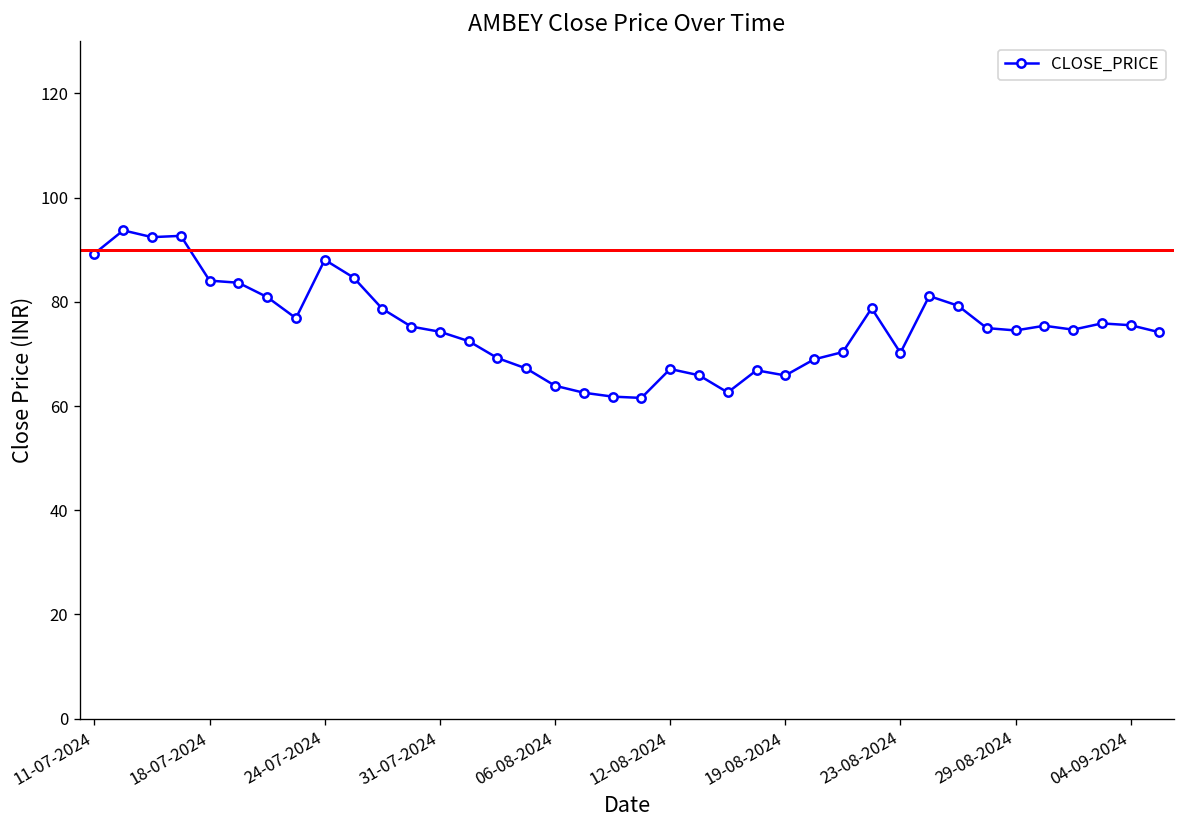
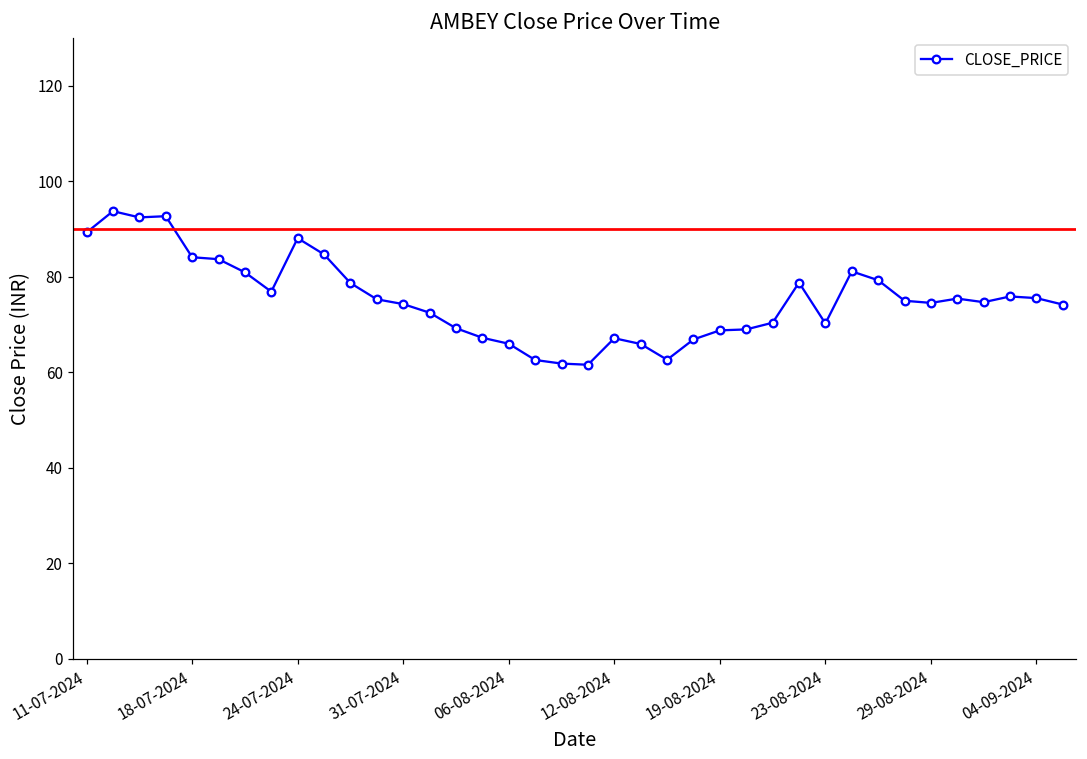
  {
    "11-07-2024": 89,
    "18-07-2024": 84,
    "24-07-2024": 88,
    "31-07-2024": 74,
-   "06-08-2024": 64,
+   "06-08-2024": 66,
    "12-08-2024": 67,
-   "19-08-2024": 66,
+   "19-08-2024": 69,
    "23-08-2024": 70,
    "29-08-2024": 75,
    "04-09-2024": 76
  }
